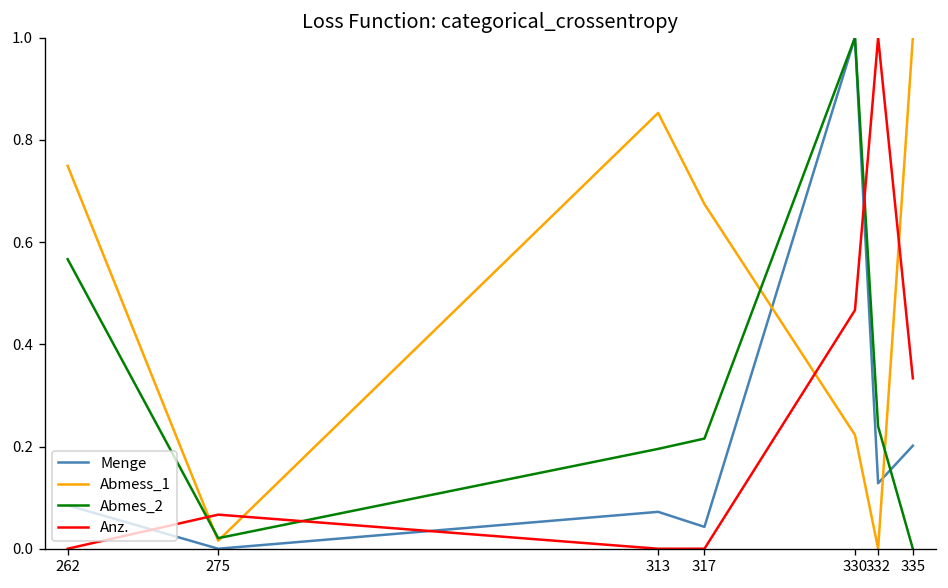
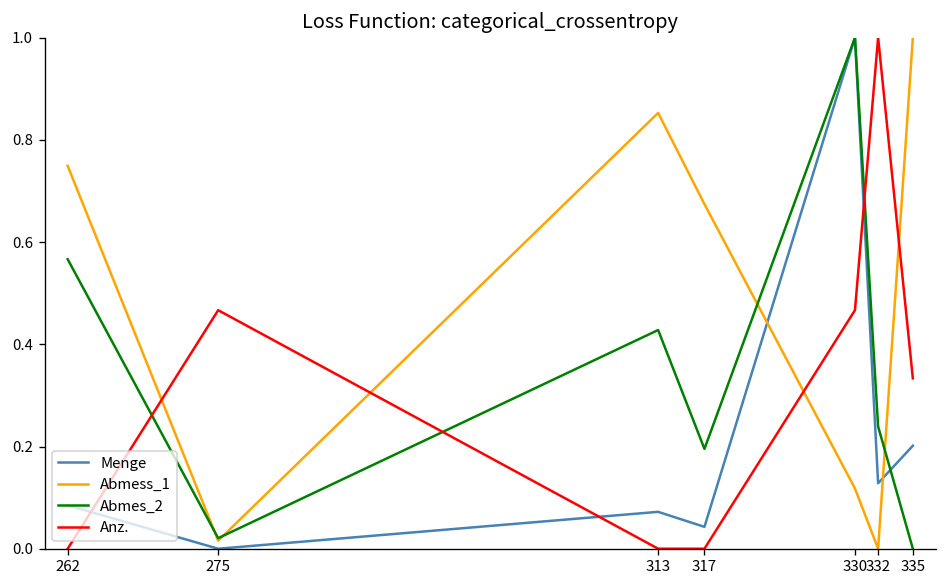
  {
    "Menge": {
      "275": 0.00,
      "313": 0.07,
      "317": 0.04,
      "332": 0.13,
      "335": 0.20
    },
    "Abmess_1": {
      "262": 0.75,
      "313": 0.85,
      "317": 0.67,
-     "330": 0.22,
+     "330": 0.12,
      "332": 0.00,
      "335": 1.00
    },
    "Abmes_2": {
      "262": 0.57,
-     "313": 0.20,
-     "317": 0.22,
+     "313": 0.43,
+     "317": 0.20,
      "332": 0.24,
      "335": 0.00
    },
    "Anz.": {
      "262": 0.00,
-     "275": 0.07,
+     "275": 0.47,
      "313": 0.00,
      "317": 0.00,
      "330": 0.47,
      "332": 1.00,
      "335": 0.33
    }
  }
